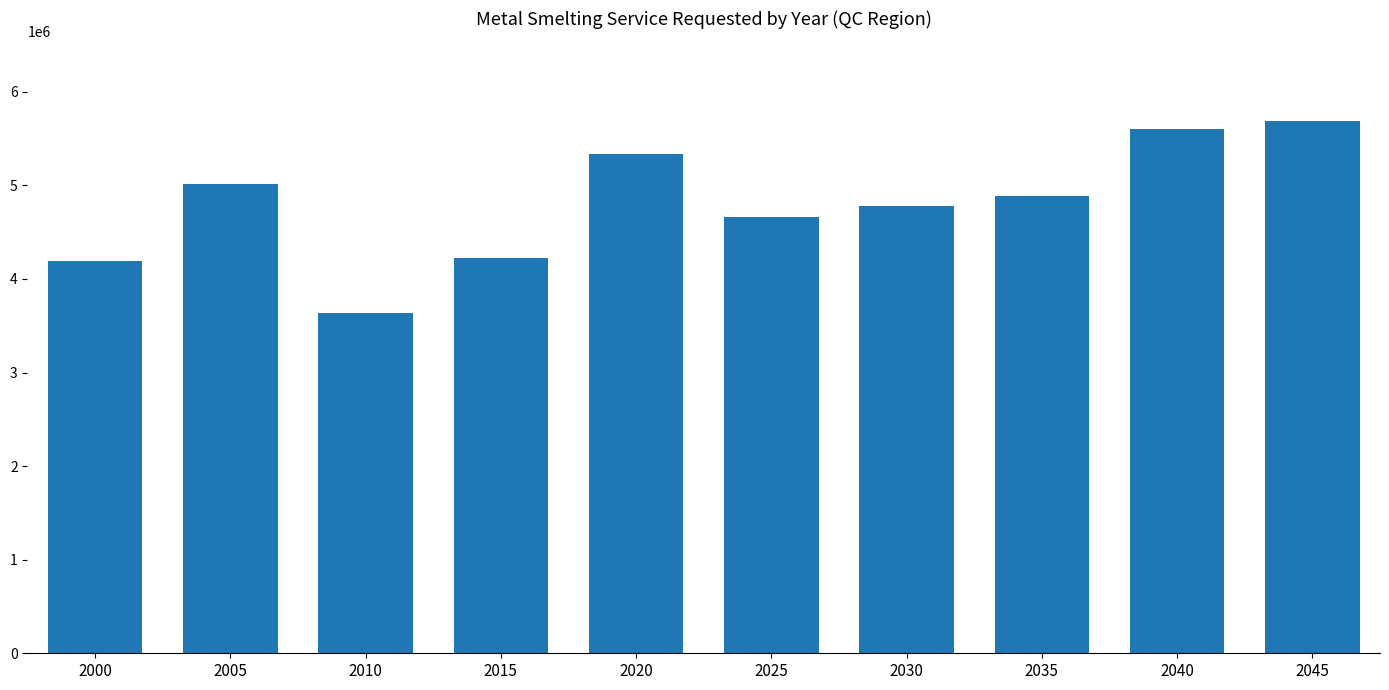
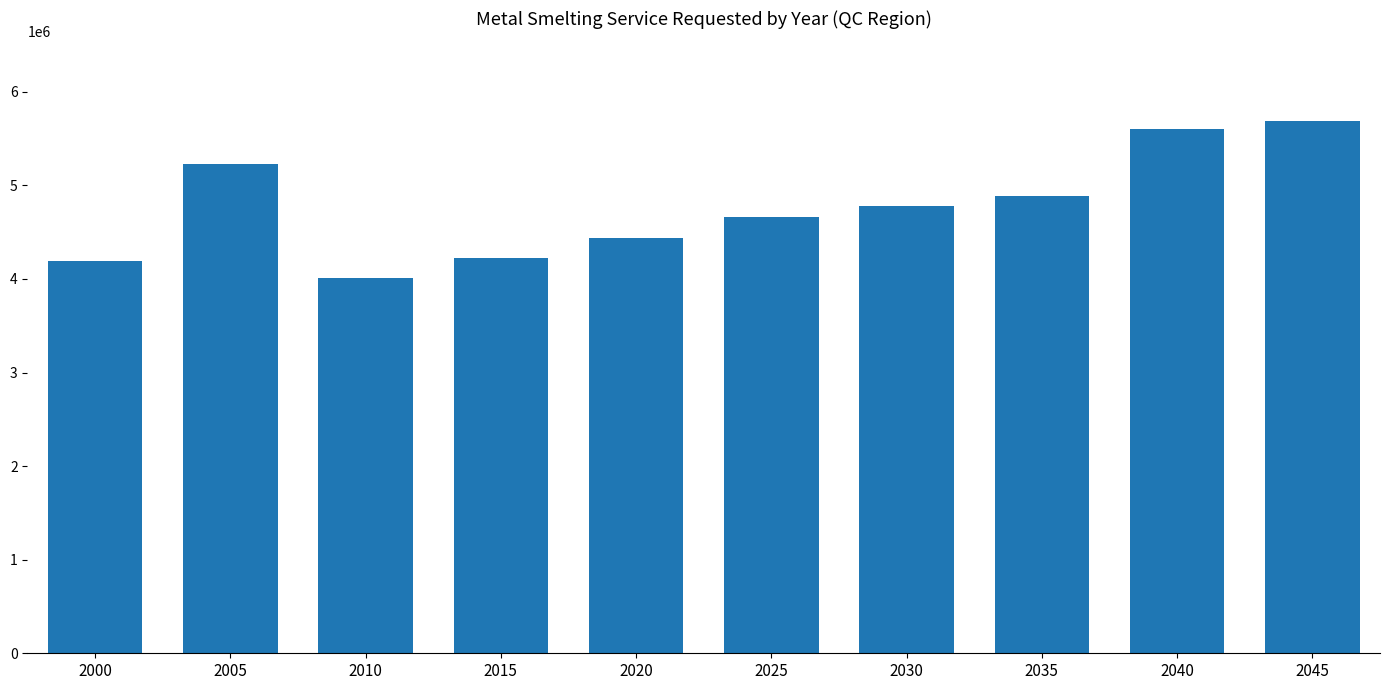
  {
    "2000": 4200000,
-   "2005": 5000000,
-   "2010": 3600000,
+   "2005": 5200000,
+   "2010": 4000000,
    "2015": 4200000,
-   "2020": 5300000,
+   "2020": 4400000,
    "2025": 4700000,
    "2030": 4800000,
    "2035": 4900000,
    "2040": 5600000,
    "2045": 5700000
  }
